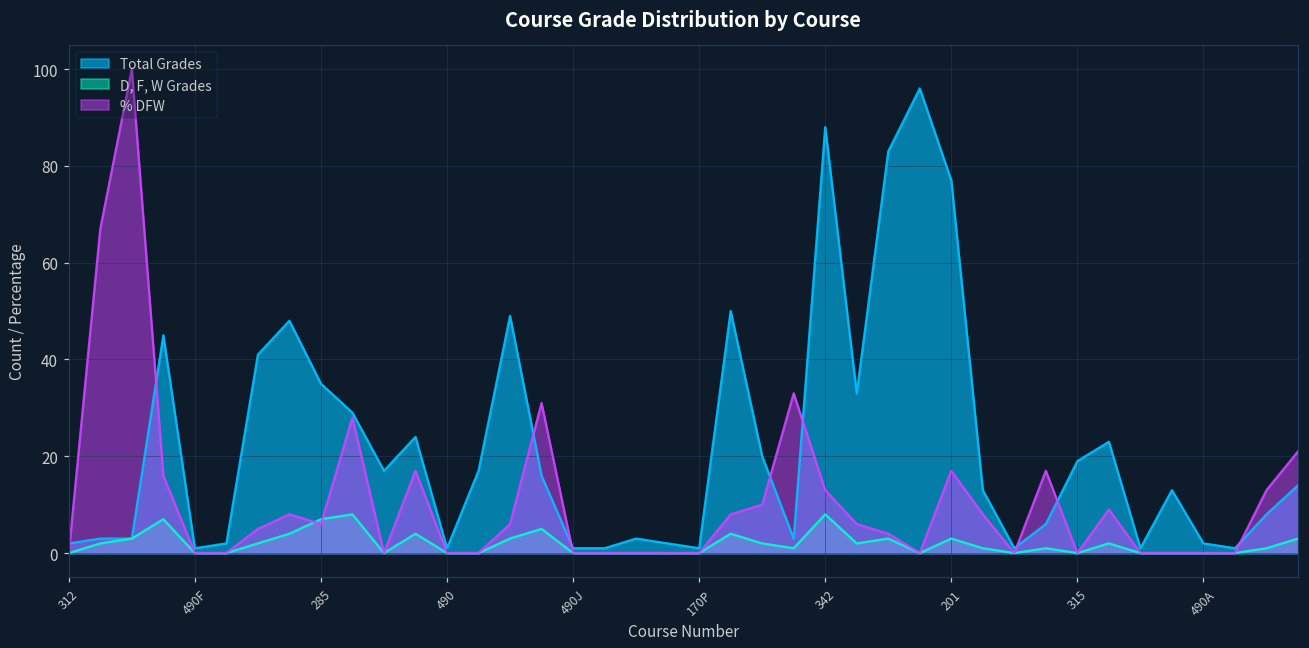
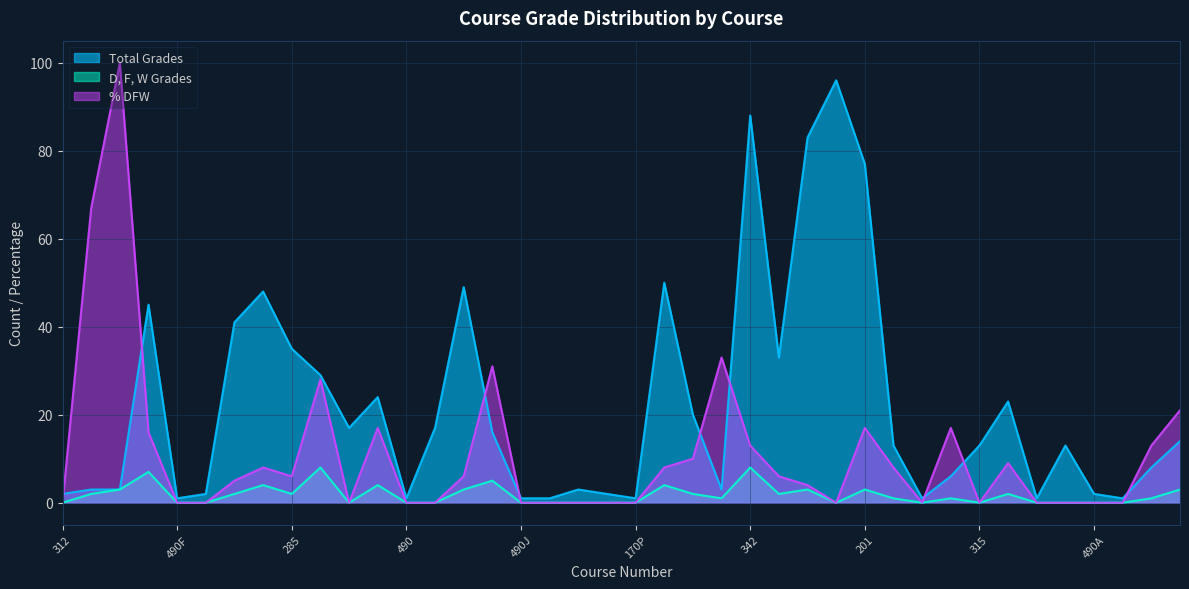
  {
    "Total Grades": {
      "312": 2,
      "490F": 1,
      "285": 35,
      "490": 1,
      "490J": 1,
      "170P": 1,
      "342": 88,
      "201": 77,
-     "315": 19,
+     "315": 13,
      "490A": 2
    },
    "D, F, W Grades": {
-     "285": 7,
+     "285": 2,
      "342": 8,
      "201": 3
    },
    "% DFW": {
      "285": 6,
      "342": 13,
      "201": 17
    }
  }
